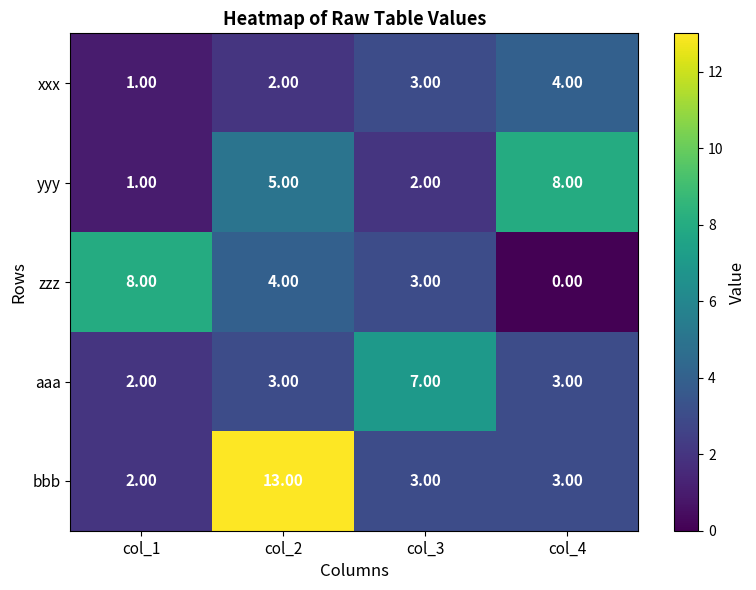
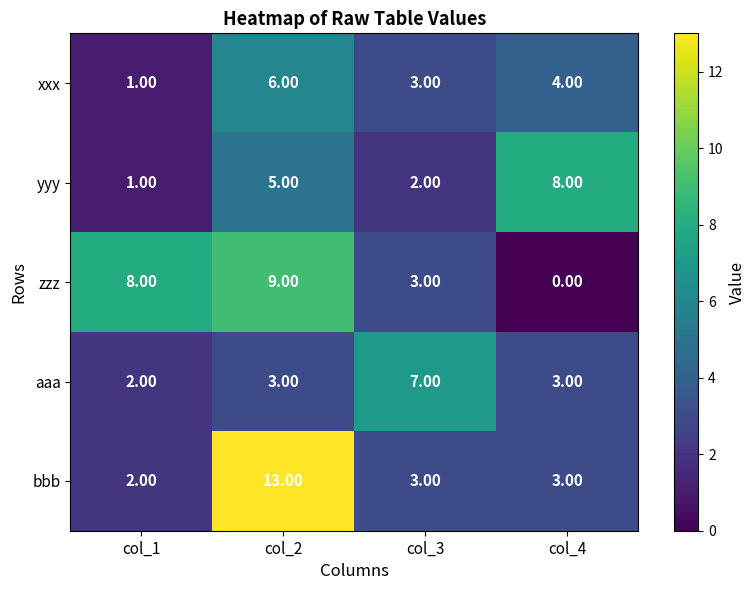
  {
    "xxx": {
      "col_1": 1.00,
-     "col_2": 2.00,
+     "col_2": 6.00,
      "col_3": 3.00,
      "col_4": 4.00
    },
    "yyy": {
      "col_1": 1.00,
      "col_2": 5.00,
      "col_3": 2.00,
      "col_4": 8.00
    },
    "zzz": {
      "col_1": 8.00,
-     "col_2": 4.00,
+     "col_2": 9.00,
      "col_3": 3.00,
      "col_4": 0.00
    },
    "aaa": {
      "col_1": 2.00,
      "col_2": 3.00,
      "col_3": 7.00,
      "col_4": 3.00
    },
    "bbb": {
      "col_1": 2.00,
      "col_2": 13.00,
      "col_3": 3.00,
      "col_4": 3.00
    }
  }
